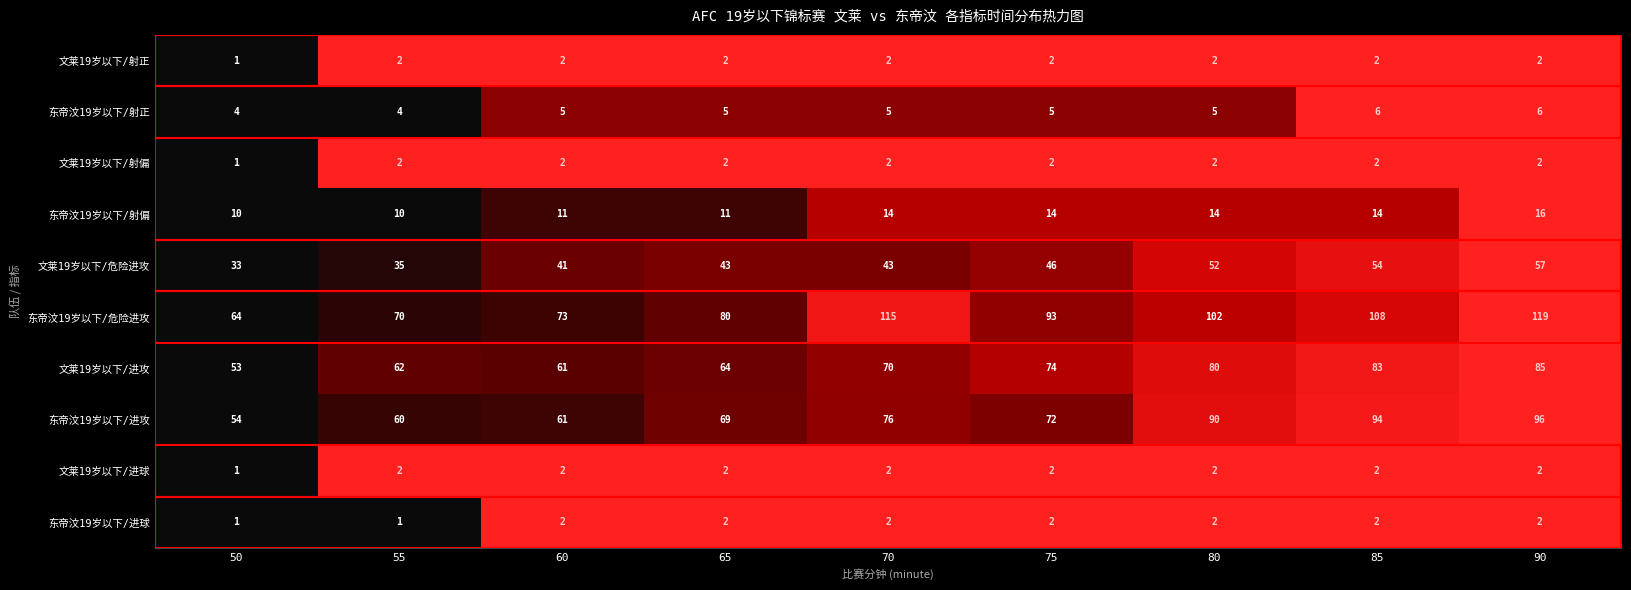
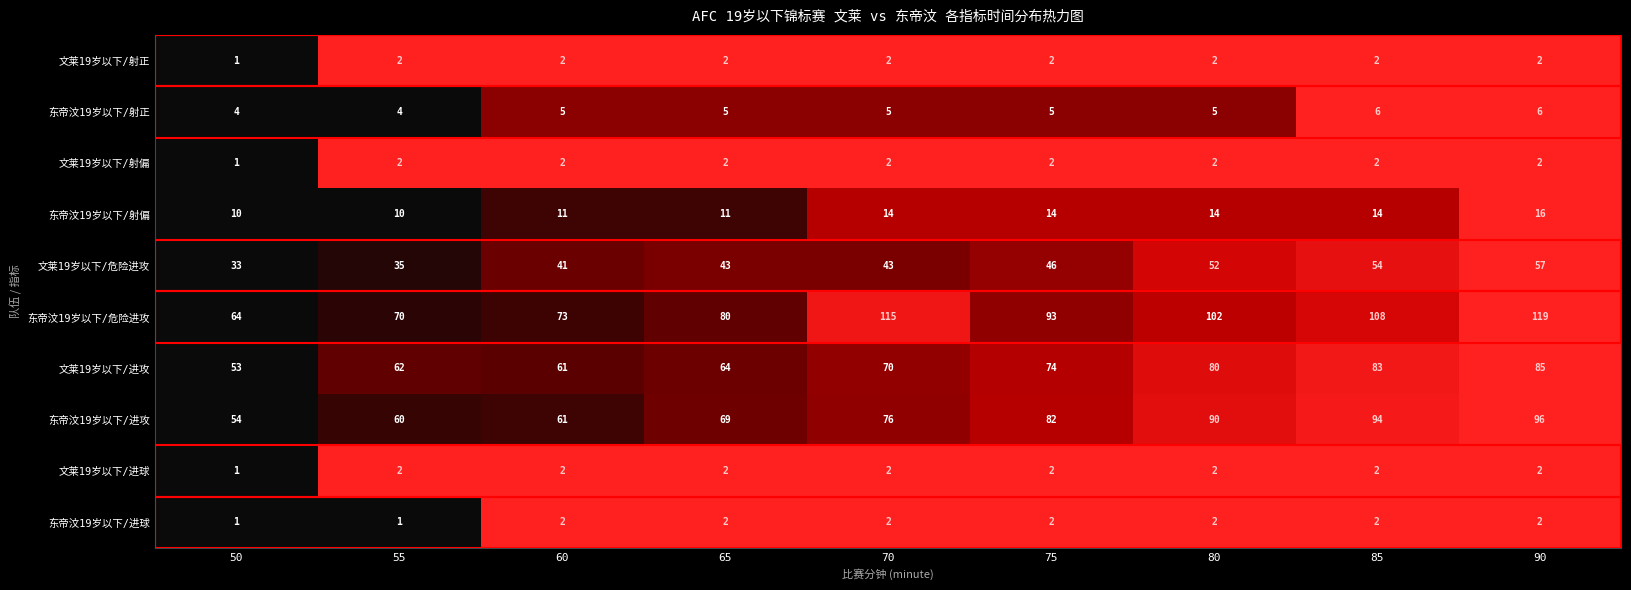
  {
    "文莱19岁以下/射正": {
      "50": 1,
      "55": 2,
      "60": 2,
      "65": 2,
      "70": 2,
      "75": 2,
      "80": 2,
      "85": 2,
      "90": 2
    },
    "东帝汶19岁以下/射正": {
      "50": 4,
      "55": 4,
      "60": 5,
      "65": 5,
      "70": 5,
      "75": 5,
      "80": 5,
      "85": 6,
      "90": 6
    },
    "文莱19岁以下/射偏": {
      "50": 1,
      "55": 2,
      "60": 2,
      "65": 2,
      "70": 2,
      "75": 2,
      "80": 2,
      "85": 2,
      "90": 2
    },
    "东帝汶19岁以下/射偏": {
      "50": 10,
      "55": 10,
      "60": 11,
      "65": 11,
      "70": 14,
      "75": 14,
      "80": 14,
      "85": 14,
      "90": 16
    },
    "文莱19岁以下/危险进攻": {
      "50": 33,
      "55": 35,
      "60": 41,
      "65": 43,
      "70": 43,
      "75": 46,
      "80": 52,
      "85": 54,
      "90": 57
    },
    "东帝汶19岁以下/危险进攻": {
      "50": 64,
      "55": 70,
      "60": 73,
      "65": 80,
      "70": 115,
      "75": 93,
      "80": 102,
      "85": 108,
      "90": 119
    },
    "文莱19岁以下/进攻": {
      "50": 53,
      "55": 62,
      "60": 61,
      "65": 64,
      "70": 70,
      "75": 74,
      "80": 80,
      "85": 83,
      "90": 85
    },
    "东帝汶19岁以下/进攻": {
      "50": 54,
      "55": 60,
      "60": 61,
      "65": 69,
      "70": 76,
-     "75": 72,
+     "75": 82,
      "80": 90,
      "85": 94,
      "90": 96
    },
    "文莱19岁以下/进球": {
      "50": 1,
      "55": 2,
      "60": 2,
      "65": 2,
      "70": 2,
      "75": 2,
      "80": 2,
      "85": 2,
      "90": 2
    },
    "东帝汶19岁以下/进球": {
      "50": 1,
      "55": 1,
      "60": 2,
      "65": 2,
      "70": 2,
      "75": 2,
      "80": 2,
      "85": 2,
      "90": 2
    }
  }
